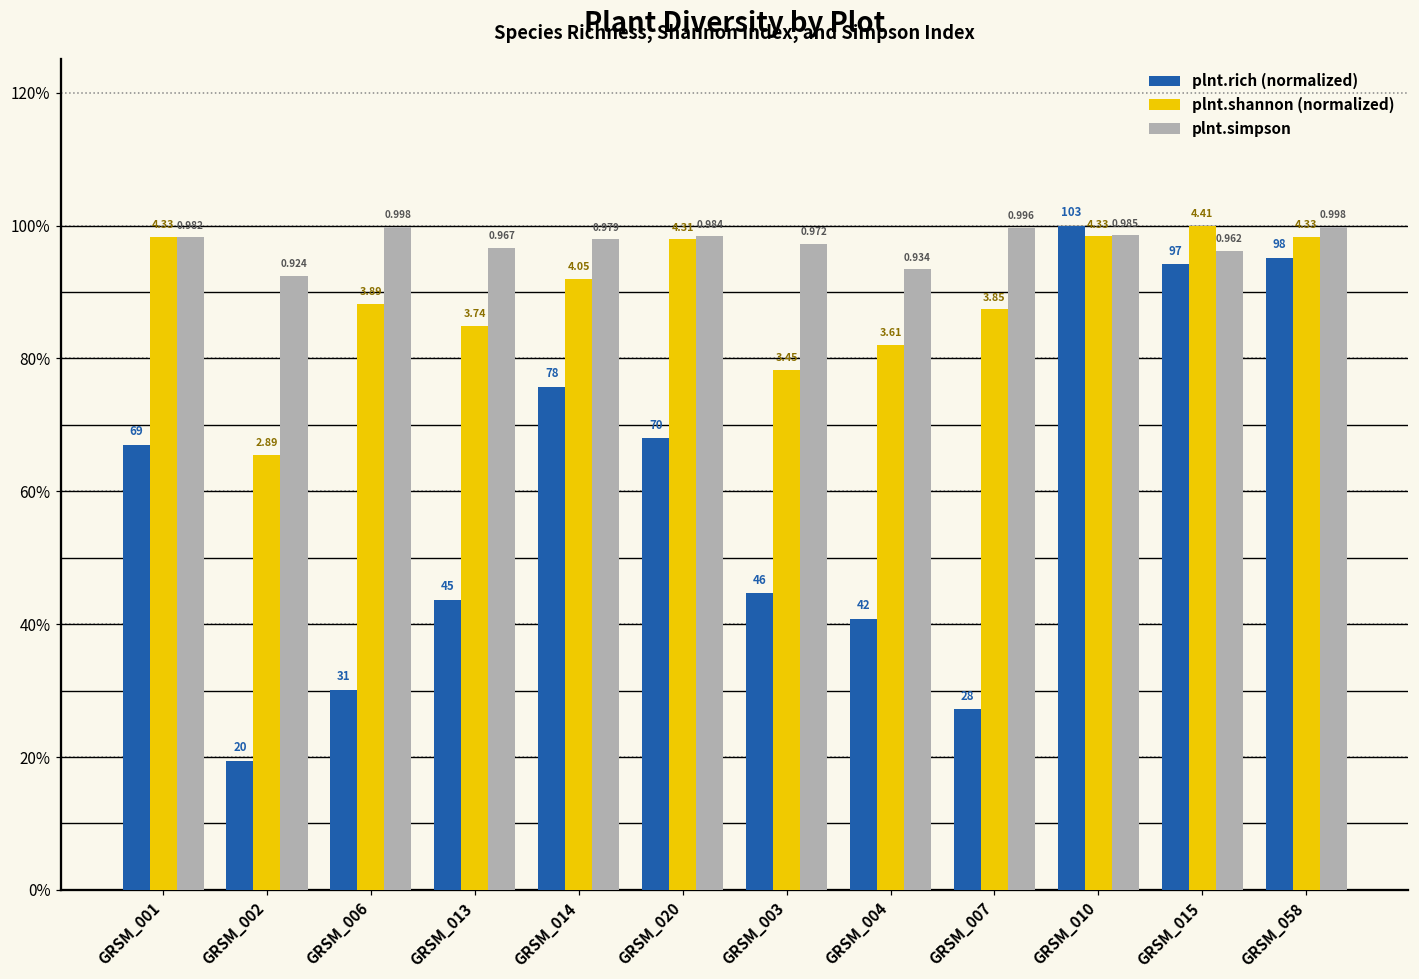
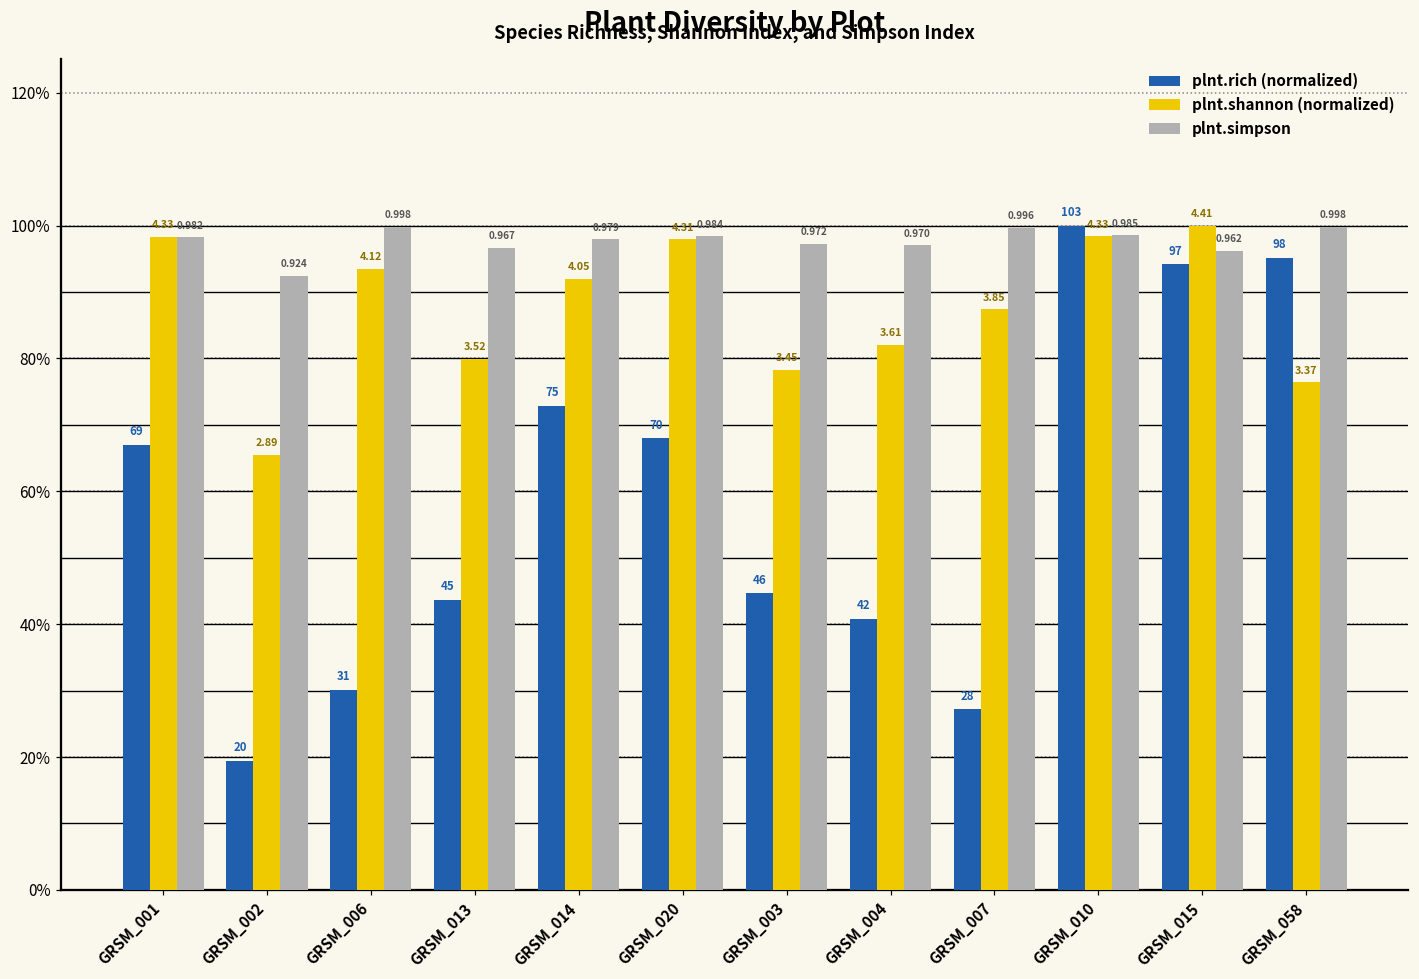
  {
    "plnt.rich (normalized)": {
-     "GRSM_014": 78
+     "GRSM_014": 75
    },
    "plnt.shannon (normalized)": {
-     "GRSM_006": 3.89,
-     "GRSM_013": 3.74,
-     "GRSM_058": 4.33
+     "GRSM_006": 4.12,
+     "GRSM_013": 3.52,
+     "GRSM_058": 3.37
    },
    "plnt.simpson": {
      "GRSM_001": 0.982,
      "GRSM_002": 0.924,
      "GRSM_006": 0.998,
      "GRSM_013": 0.967,
      "GRSM_014": 0.979,
      "GRSM_020": 0.984,
      "GRSM_003": 0.972,
-     "GRSM_004": 0.934,
+     "GRSM_004": 0.970,
      "GRSM_007": 0.996,
      "GRSM_010": 0.985,
      "GRSM_015": 0.962,
      "GRSM_058": 0.998
    }
  }
